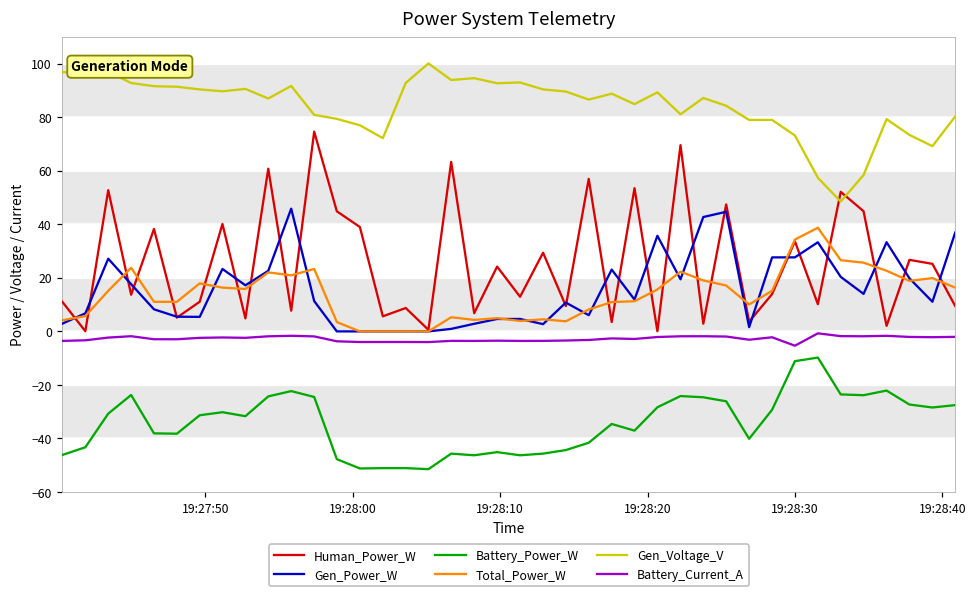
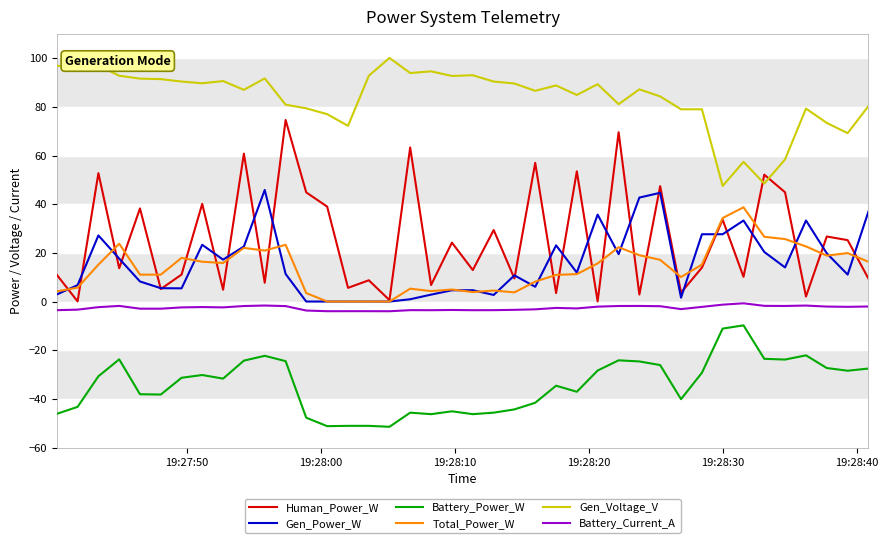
  {
    "Gen_Power_W": {
      "19:28:30": 28
    },
    "Battery_Power_W": {
      "19:28:30": -11
    },
    "Gen_Voltage_V": {
-     "19:28:30": 73
+     "19:28:30": 48
    },
    "Battery_Current_A": {
-     "19:28:30": -5
+     "19:28:30": -1
    }
  }
